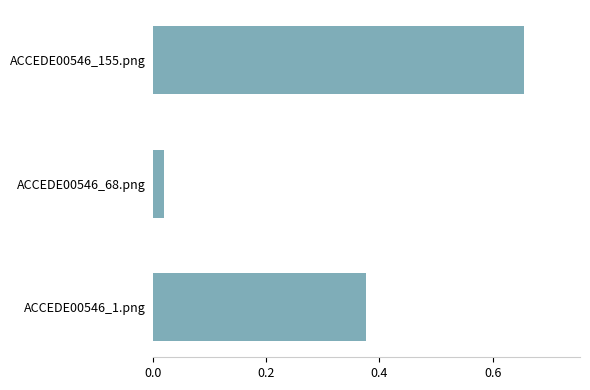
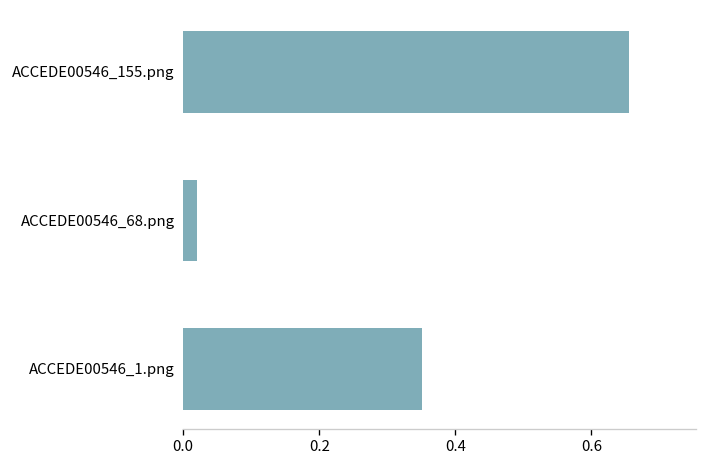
  {
    "ACCEDE00546_155.png": 0.66,
    "ACCEDE00546_68.png": 0.02,
-   "ACCEDE00546_1.png": 0.38
+   "ACCEDE00546_1.png": 0.35
  }
